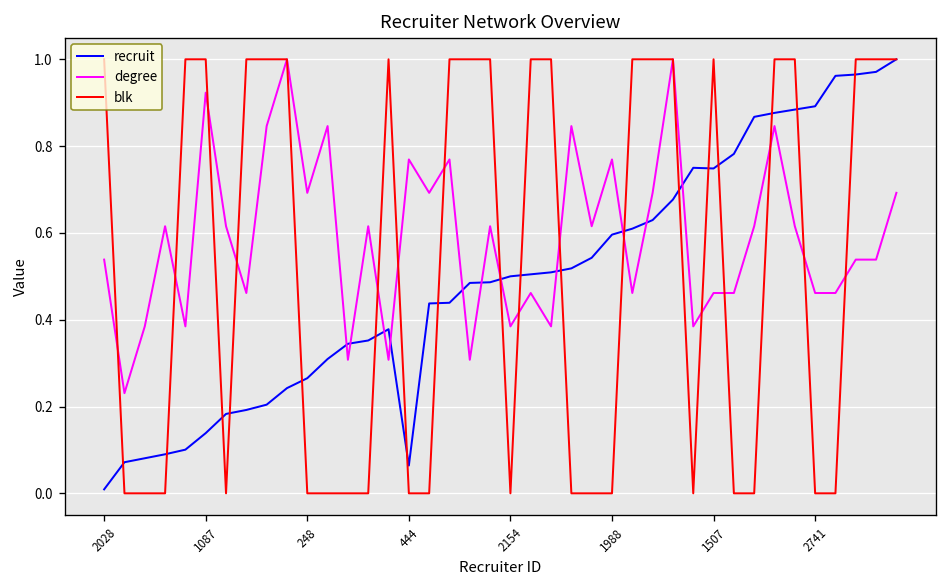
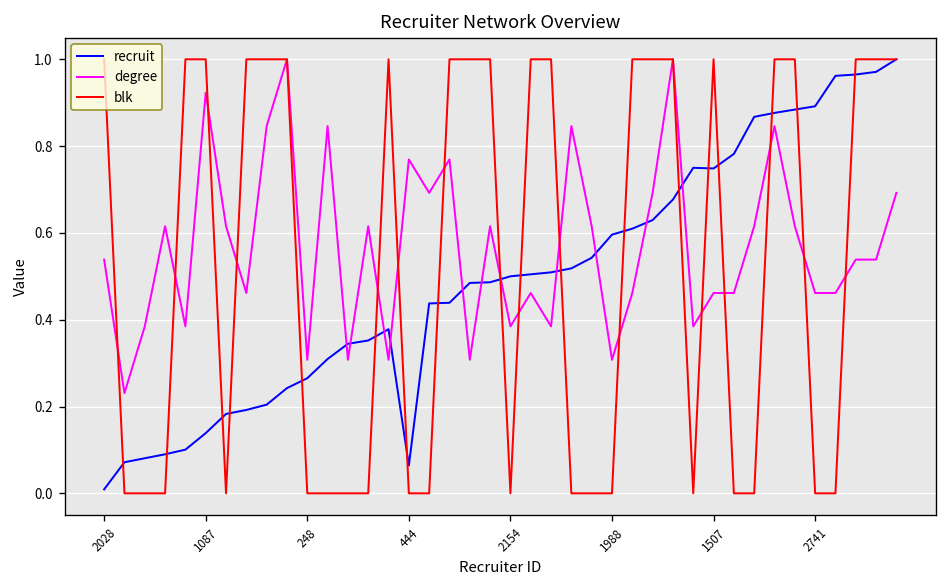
  {
    "recruit": {
      "2028": 0.01,
      "1087": 0.14,
      "248": 0.27,
      "444": 0.06,
      "2154": 0.50,
      "1988": 0.60,
      "1507": 0.75,
      "2741": 0.89
    },
    "degree": {
      "2028": 0.54,
      "1087": 0.92,
-     "248": 0.69,
+     "248": 0.31,
      "444": 0.77,
      "2154": 0.38,
-     "1988": 0.77,
+     "1988": 0.31,
      "1507": 0.46,
      "2741": 0.46
    },
    "blk": {
      "1087": 1.00,
      "248": 0.00,
      "444": 0.00,
      "2154": 0.00,
      "1988": 0.00,
      "1507": 1.00,
      "2741": 0.00
    }
  }
